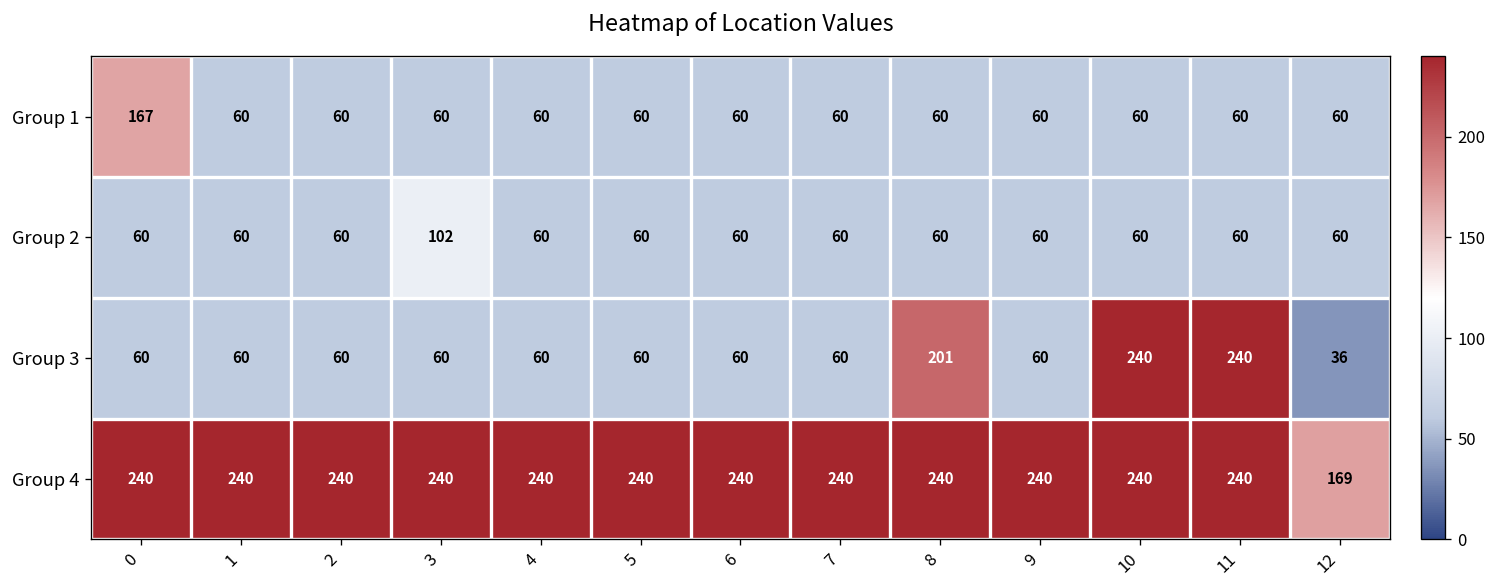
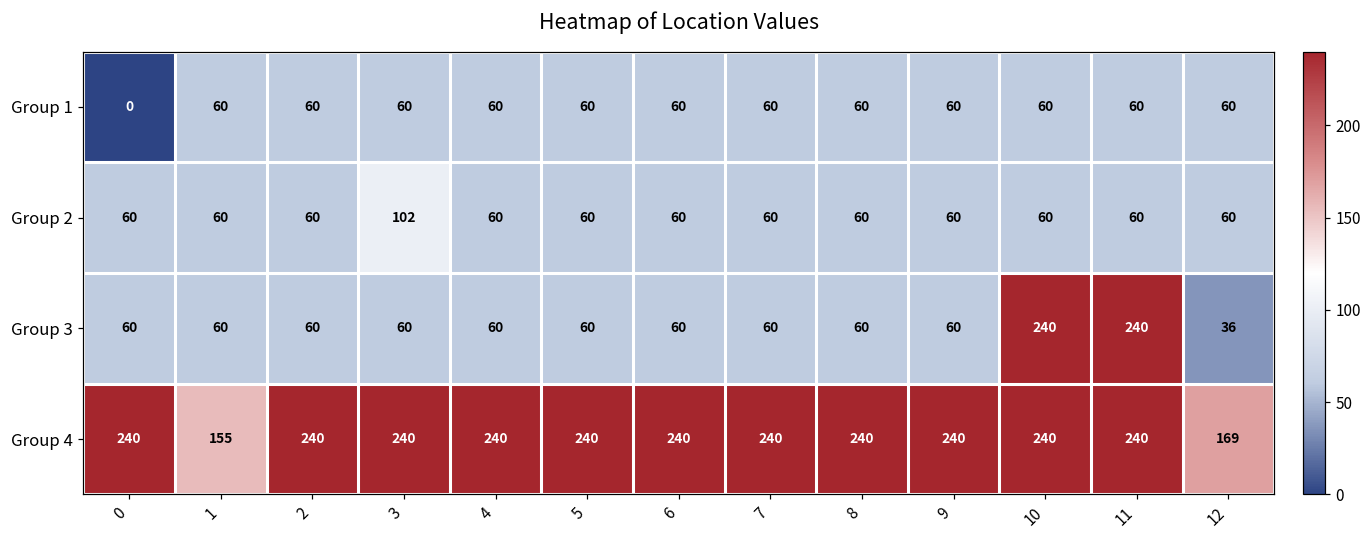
  {
    "Group 1": {
-     "0": 167,
+     "0": 0,
      "1": 60,
      "2": 60,
      "3": 60,
      "4": 60,
      "5": 60,
      "6": 60,
      "7": 60,
      "8": 60,
      "9": 60,
      "10": 60,
      "11": 60,
      "12": 60
    },
    "Group 2": {
      "0": 60,
      "1": 60,
      "2": 60,
      "3": 102,
      "4": 60,
      "5": 60,
      "6": 60,
      "7": 60,
      "8": 60,
      "9": 60,
      "10": 60,
      "11": 60,
      "12": 60
    },
    "Group 3": {
      "0": 60,
      "1": 60,
      "2": 60,
      "3": 60,
      "4": 60,
      "5": 60,
      "6": 60,
      "7": 60,
-     "8": 201,
+     "8": 60,
      "9": 60,
      "10": 240,
      "11": 240,
      "12": 36
    },
    "Group 4": {
      "0": 240,
-     "1": 240,
+     "1": 155,
      "2": 240,
      "3": 240,
      "4": 240,
      "5": 240,
      "6": 240,
      "7": 240,
      "8": 240,
      "9": 240,
      "10": 240,
      "11": 240,
      "12": 169
    }
  }
